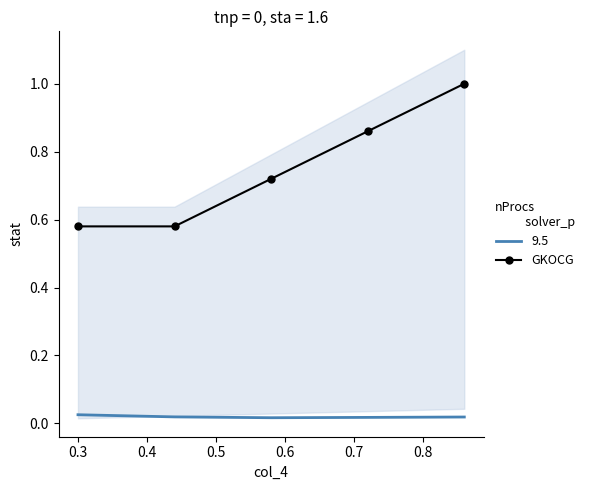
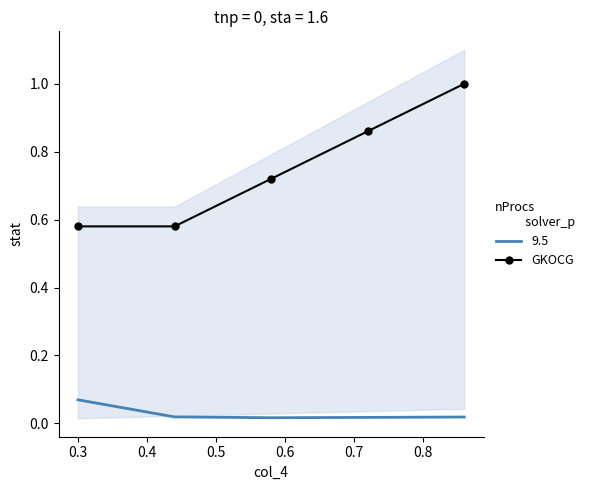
  {
    "9.5": {
-     "0.3": 0.03
+     "0.3": 0.07
    },
    "GKOCG": {
      "0.3": 0.58
    }
  }
